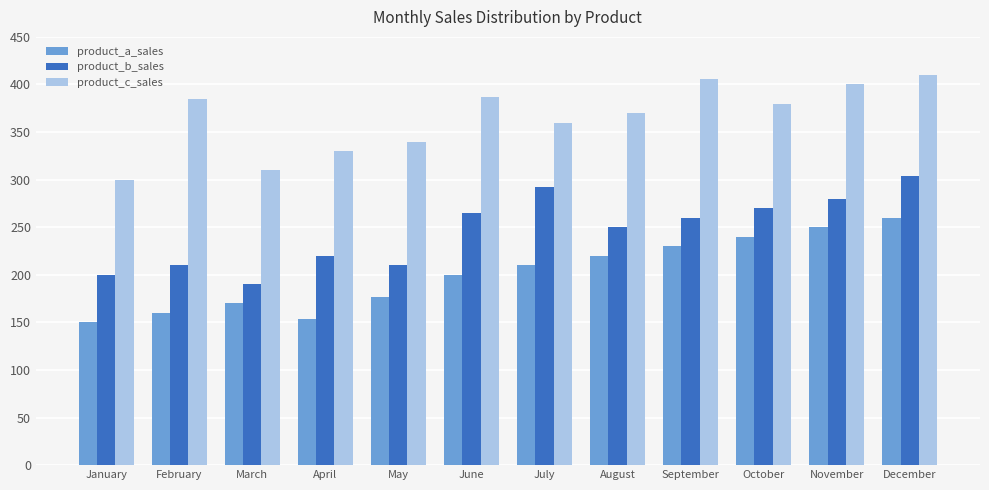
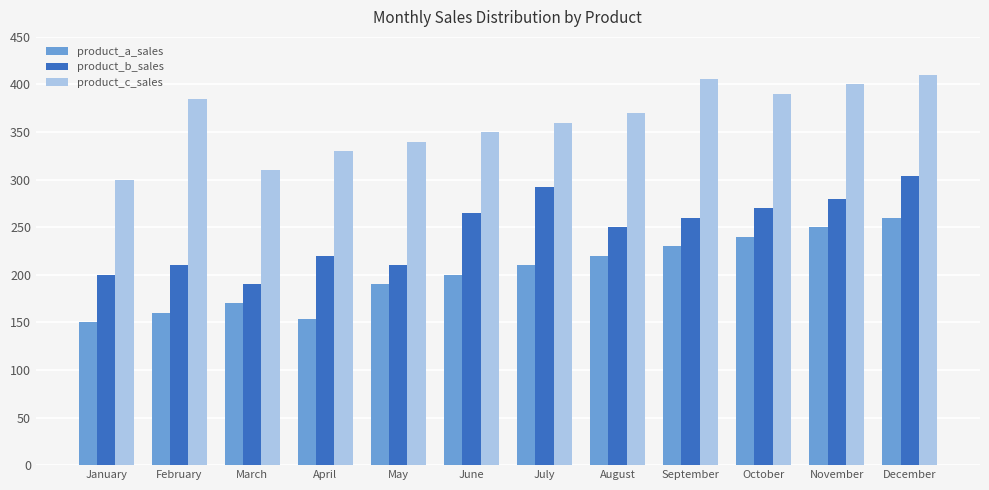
  {
    "product_a_sales": {
      "January": 150,
      "February": 160,
      "March": 170,
      "April": 150,
-     "May": 180,
+     "May": 190,
      "June": 200,
      "July": 210,
      "August": 220,
      "September": 230,
      "October": 240,
      "November": 250,
      "December": 260
    },
    "product_b_sales": {
      "January": 200,
      "February": 210,
      "March": 190,
      "April": 220,
      "May": 210,
      "June": 270,
      "July": 290,
      "August": 250,
      "September": 260,
      "October": 270,
      "November": 280,
      "December": 300
    },
    "product_c_sales": {
      "January": 300,
      "February": 390,
      "March": 310,
      "April": 330,
      "May": 340,
-     "June": 390,
+     "June": 350,
      "July": 360,
      "August": 370,
      "September": 410,
-     "October": 380,
+     "October": 390,
      "November": 400,
      "December": 410
    }
  }
